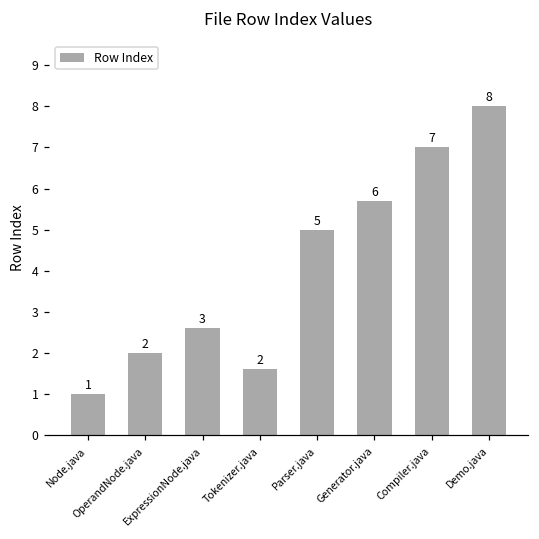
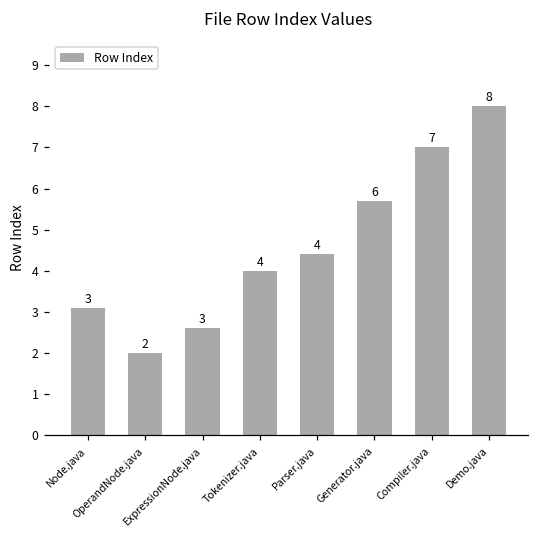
  {
-   "Node.java": 1,
+   "Node.java": 3,
    "OperandNode.java": 2,
    "ExpressionNode.java": 3,
-   "Tokenizer.java": 2,
-   "Parser.java": 5,
+   "Tokenizer.java": 4,
+   "Parser.java": 4,
    "Generator.java": 6,
    "Compiler.java": 7,
    "Demo.java": 8
  }
